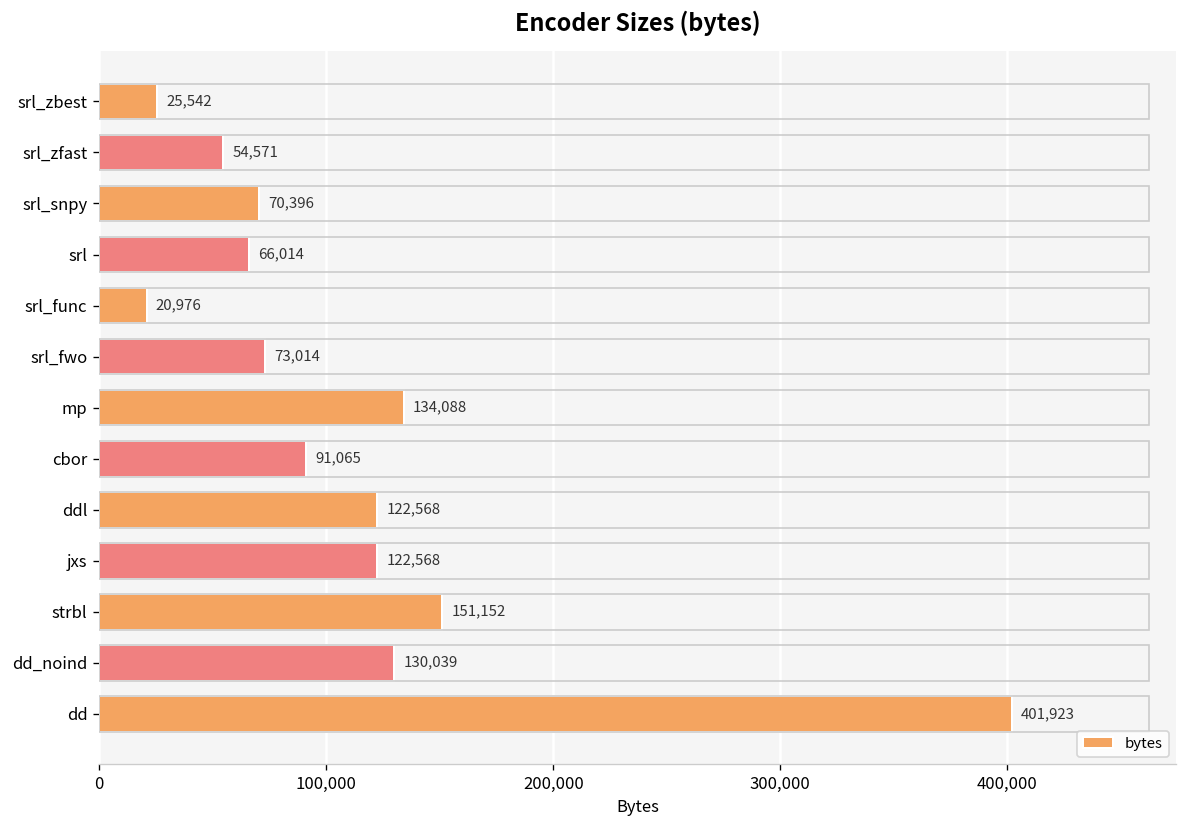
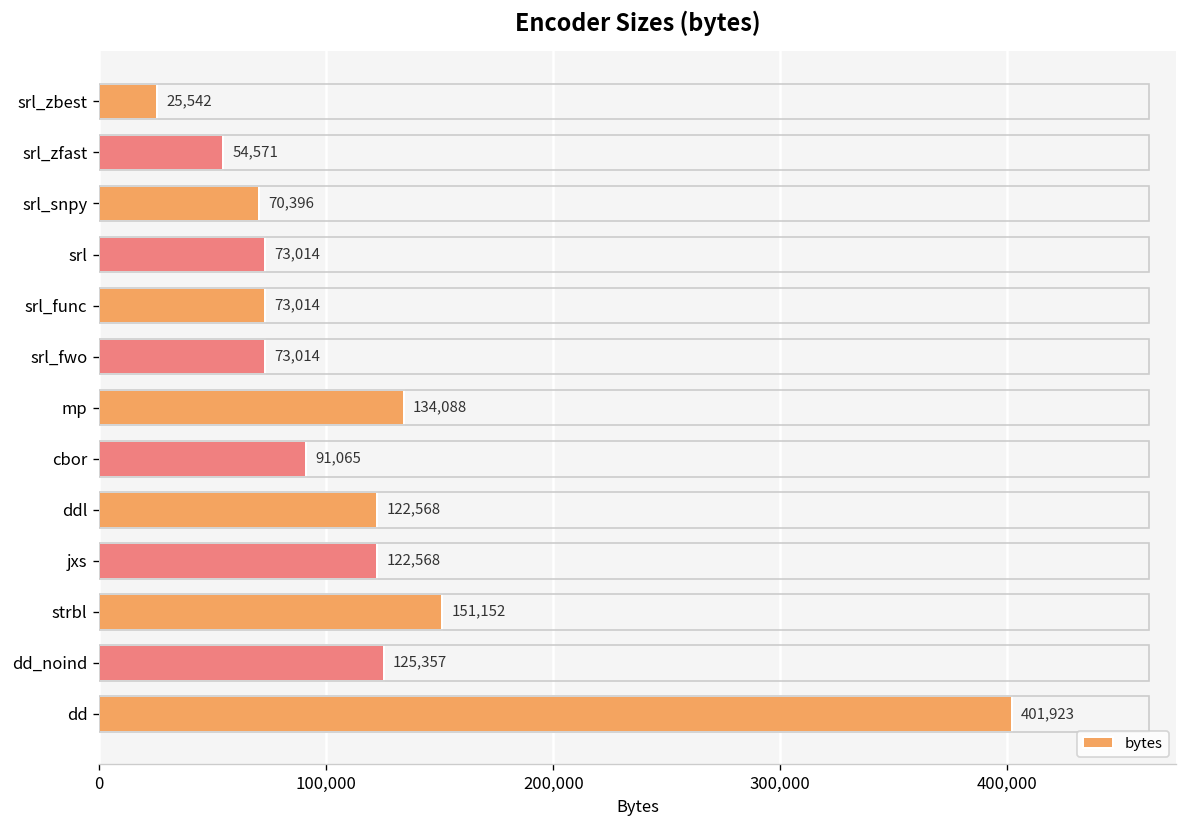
  {
    "srl_zbest": "25,542",
    "srl_zfast": "54,571",
    "srl_snpy": "70,396",
-   "srl": "66,014",
-   "srl_func": "20,976",
+   "srl": "73,014",
+   "srl_func": "73,014",
    "srl_fwo": "73,014",
    "mp": "134,088",
    "cbor": "91,065",
    "ddl": "122,568",
    "jxs": "122,568",
    "strbl": "151,152",
-   "dd_noind": "130,039",
+   "dd_noind": "125,357",
    "dd": "401,923"
  }
